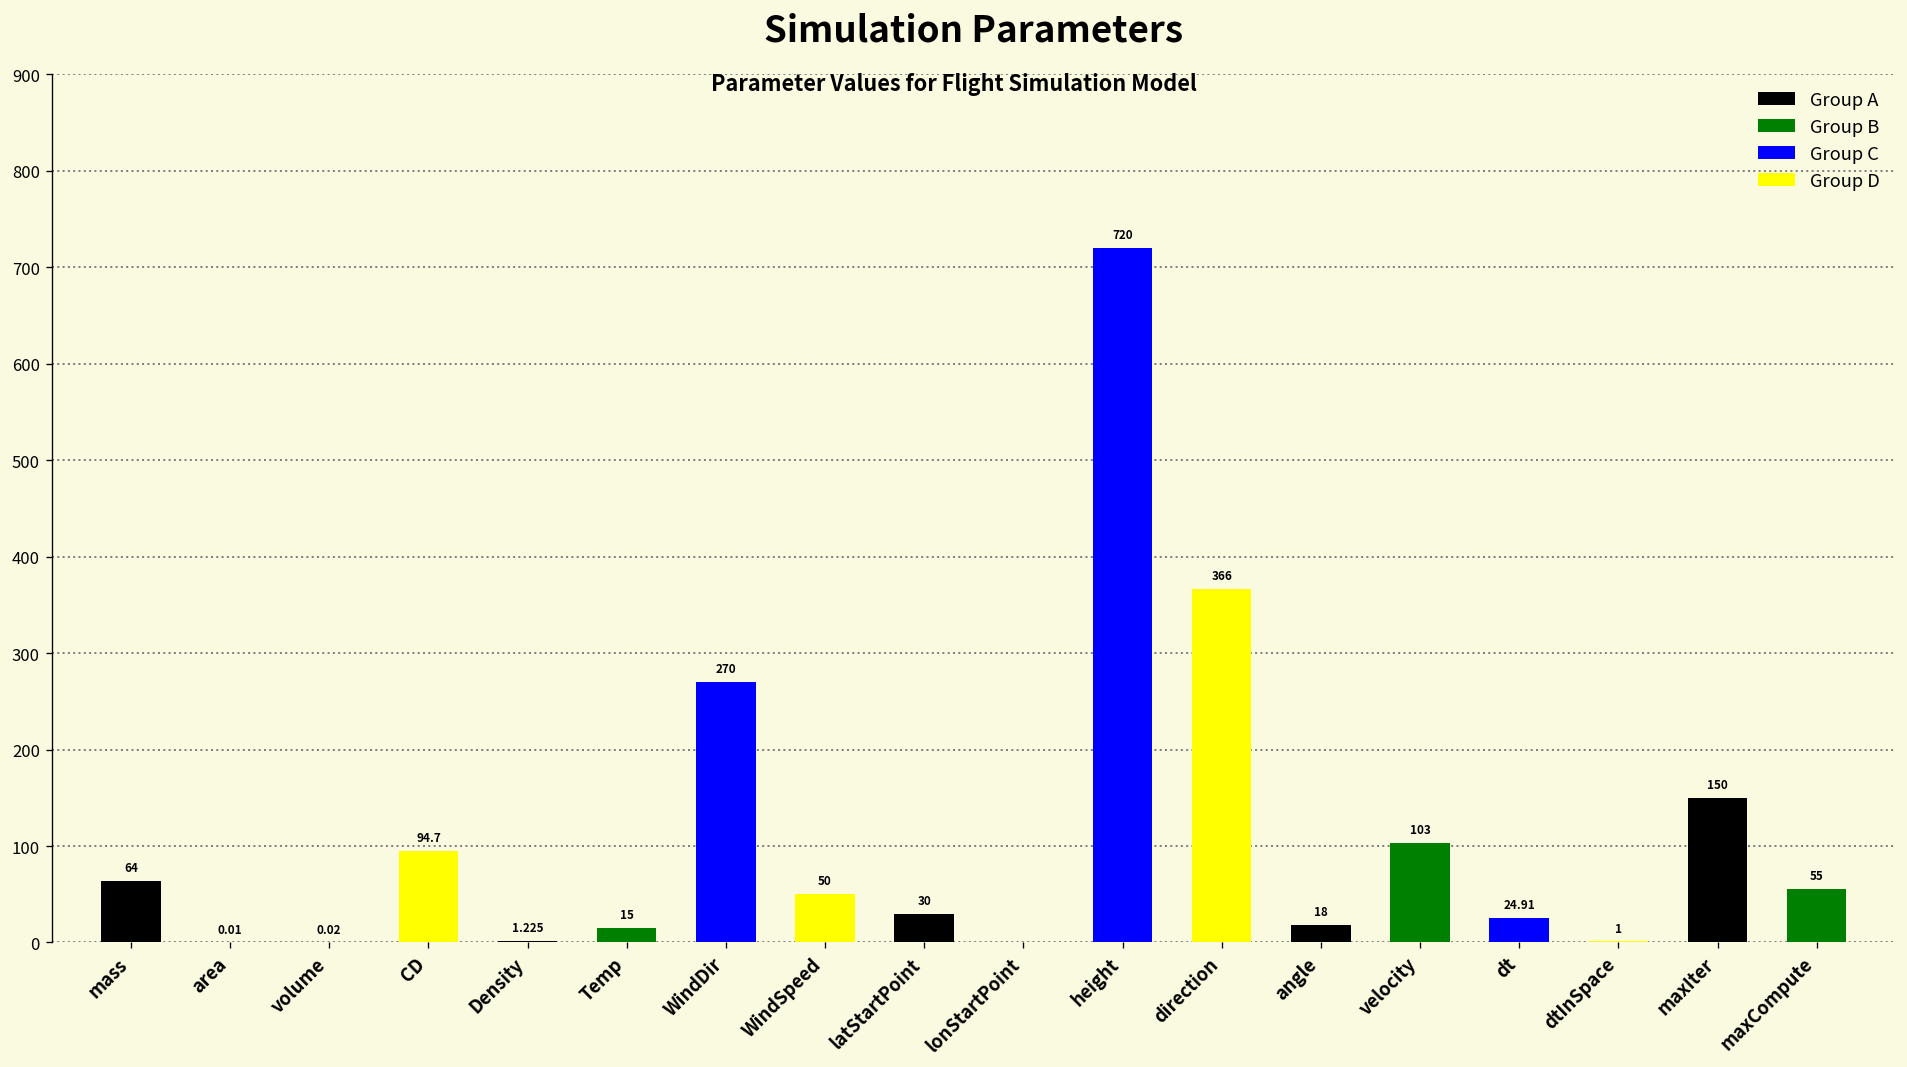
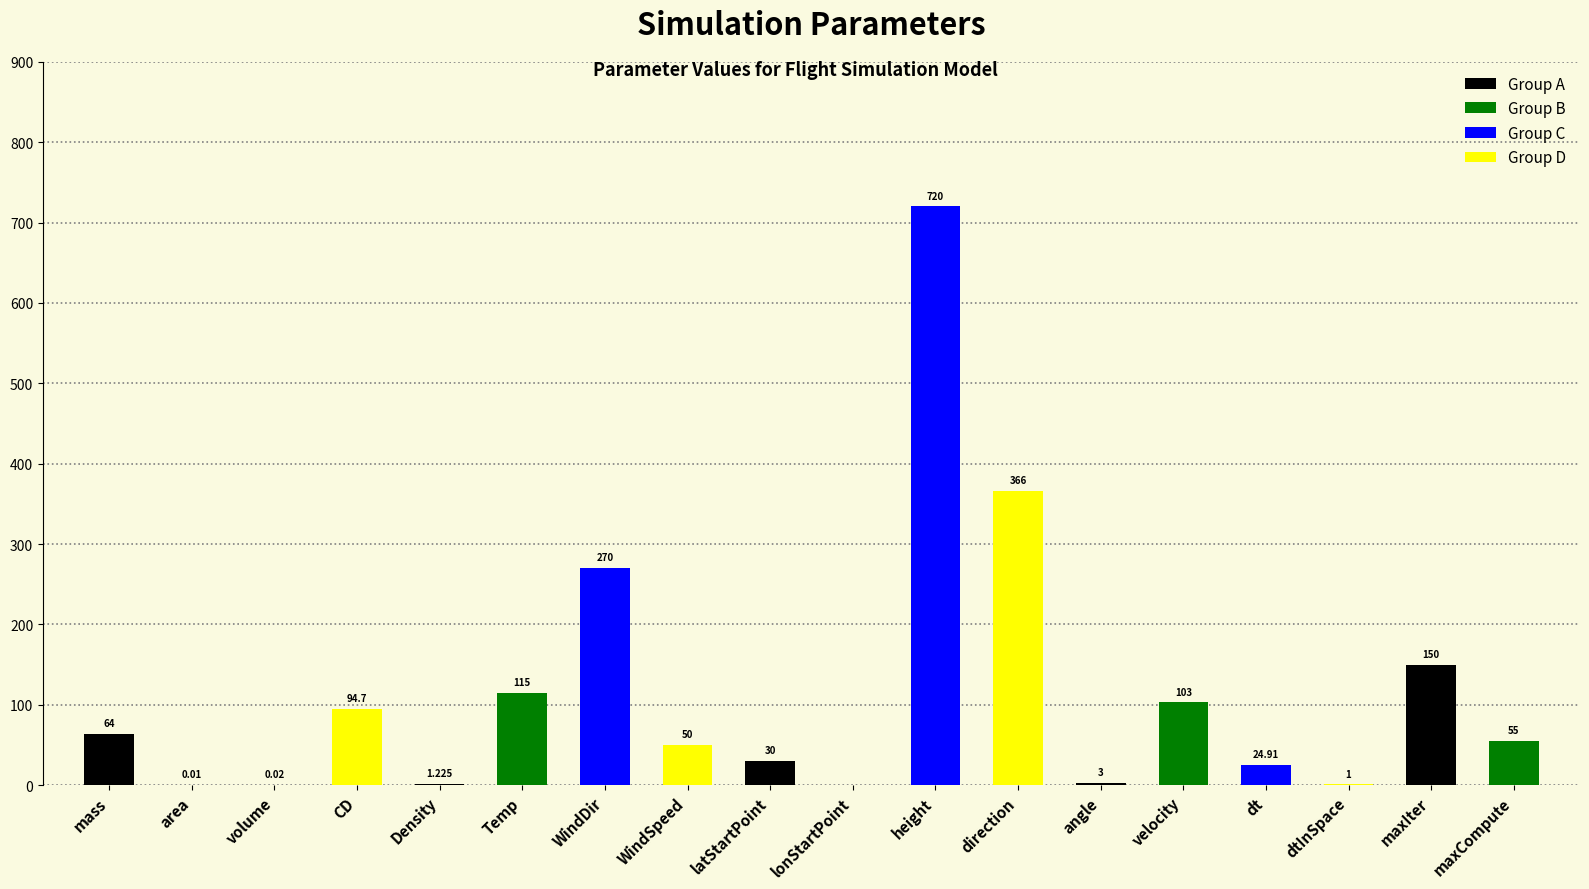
  {
    "mass": 64,
    "area": 0.01,
    "volume": 0.02,
    "CD": 94.7,
    "Density": 1.225,
-   "Temp": 15,
+   "Temp": 115,
    "WindDir": 270,
    "WindSpeed": 50,
    "latStartPoint": 30,
    "height": 720,
    "direction": 366,
-   "angle": 18,
+   "angle": 3,
    "velocity": 103,
    "dt": 24.91,
    "dtInSpace": 1,
    "maxIter": 150,
    "maxCompute": 55
  }
